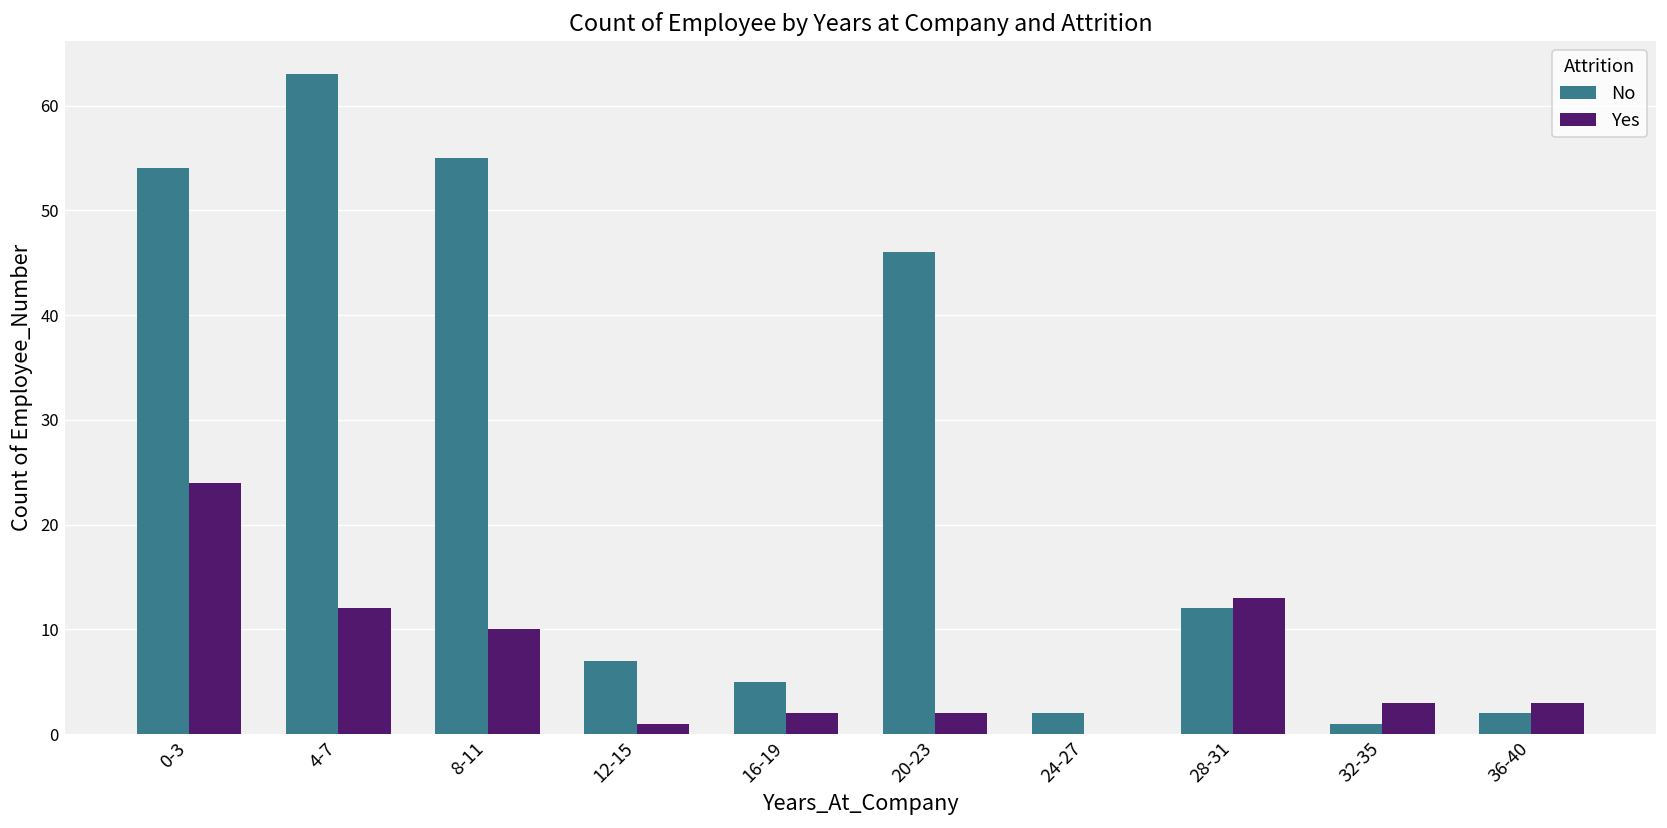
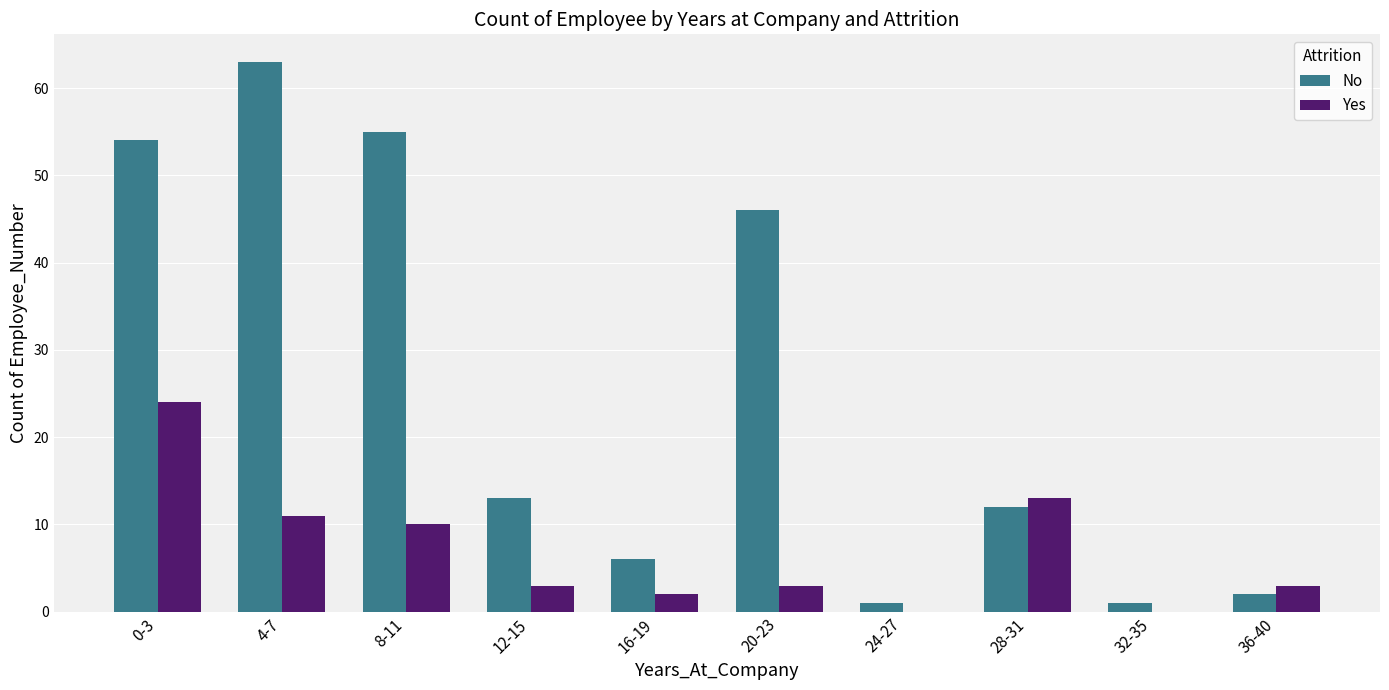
  {
    "No": {
      "0-3": 54,
      "4-7": 63,
      "8-11": 55,
-     "12-15": 7,
-     "16-19": 5,
+     "12-15": 13,
+     "16-19": 6,
      "20-23": 46,
-     "24-27": 2,
+     "24-27": 1,
      "28-31": 12,
      "32-35": 1,
      "36-40": 2
    },
    "Yes": {
      "0-3": 24,
-     "4-7": 12,
+     "4-7": 11,
      "8-11": 10,
-     "12-15": 1,
+     "12-15": 3,
      "16-19": 2,
-     "20-23": 2,
+     "20-23": 3,
      "24-27": 0,
      "28-31": 13,
-     "32-35": 3,
+     "32-35": 0,
      "36-40": 3
    }
  }
